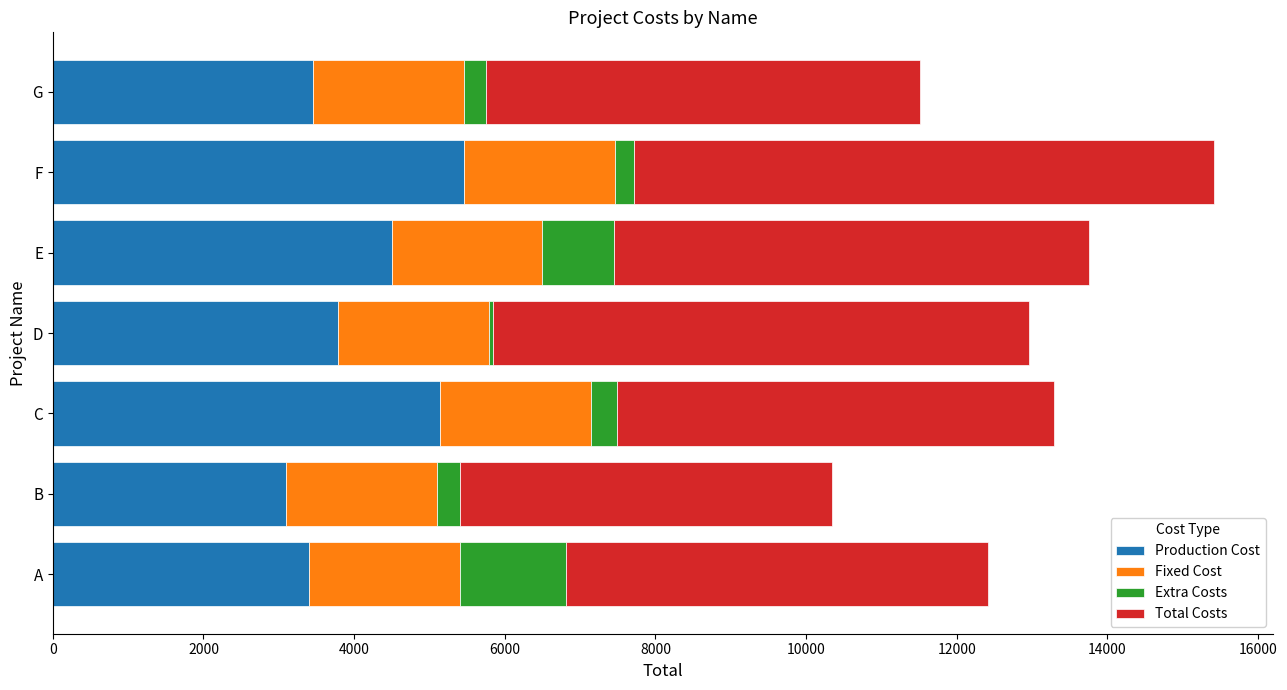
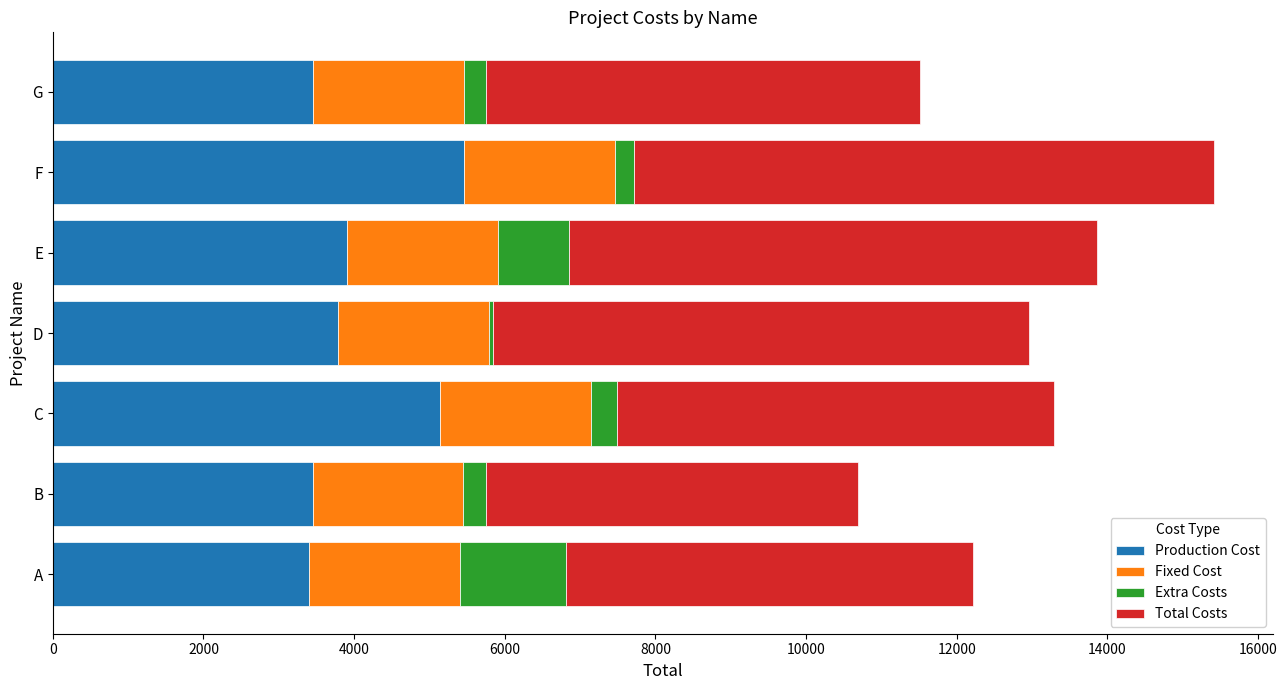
  {
    "Production Cost": {
      "G": 3500,
      "F": 5500,
-     "E": 4500,
+     "E": 3900,
      "D": 3800,
      "C": 5100,
-     "B": 3100,
+     "B": 3500,
      "A": 3400
    },
    "Fixed Cost": {
      "G": 2000,
      "F": 2000,
      "E": 2000,
      "D": 2000,
      "C": 2000,
      "B": 2000,
      "A": 2000
    },
    "Extra Costs": {
      "G": 300,
      "F": 300,
      "E": 1000,
      "D": 100,
      "C": 400,
      "B": 300,
      "A": 1400
    },
    "Total Costs": {
      "G": 5800,
      "F": 7700,
-     "E": 6300,
+     "E": 7000,
      "D": 7100,
      "C": 5800,
      "B": 4900,
-     "A": 5600
+     "A": 5400
    }
  }
